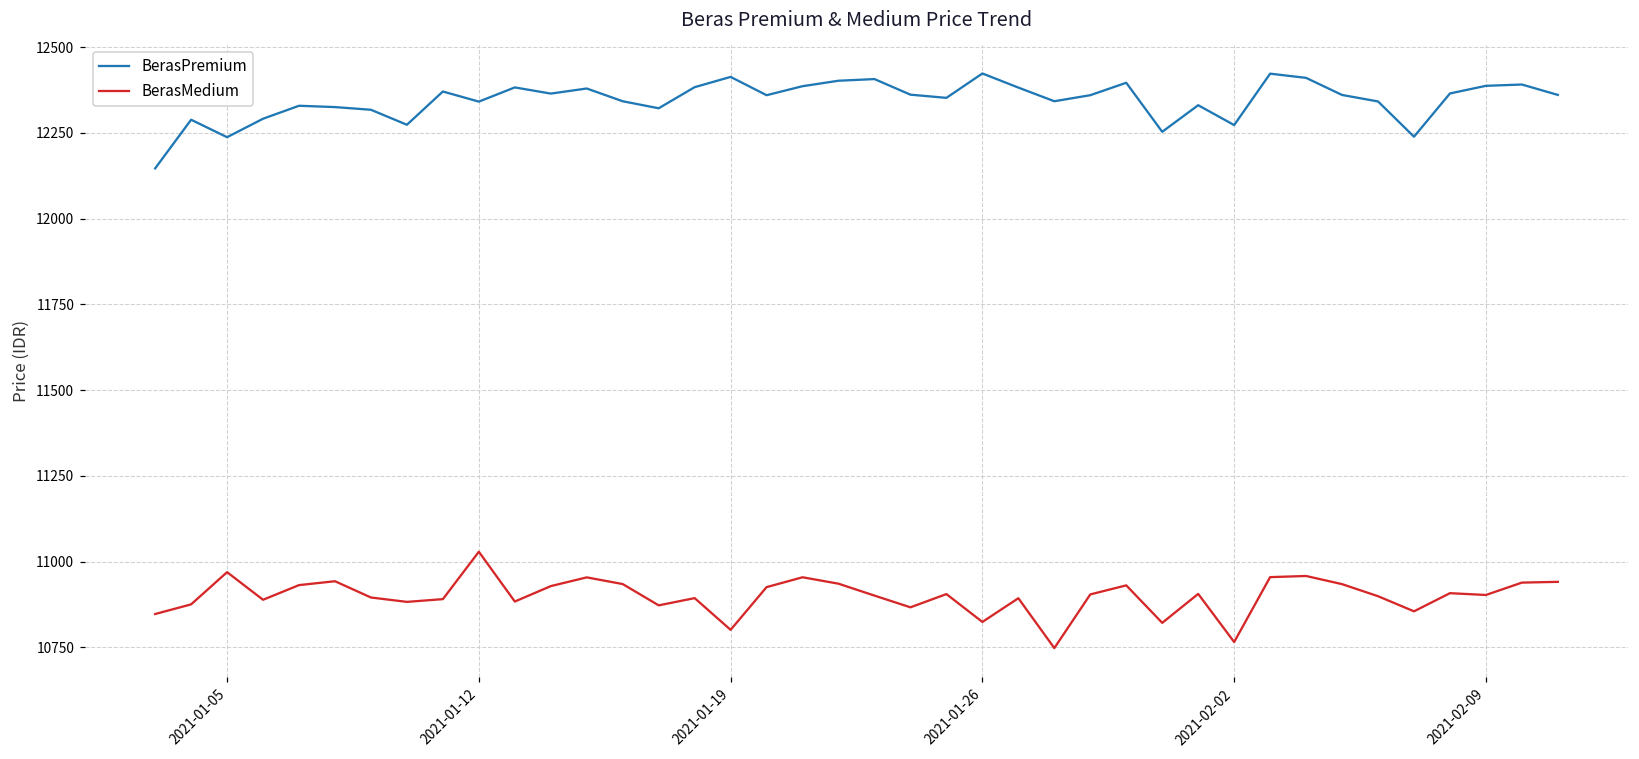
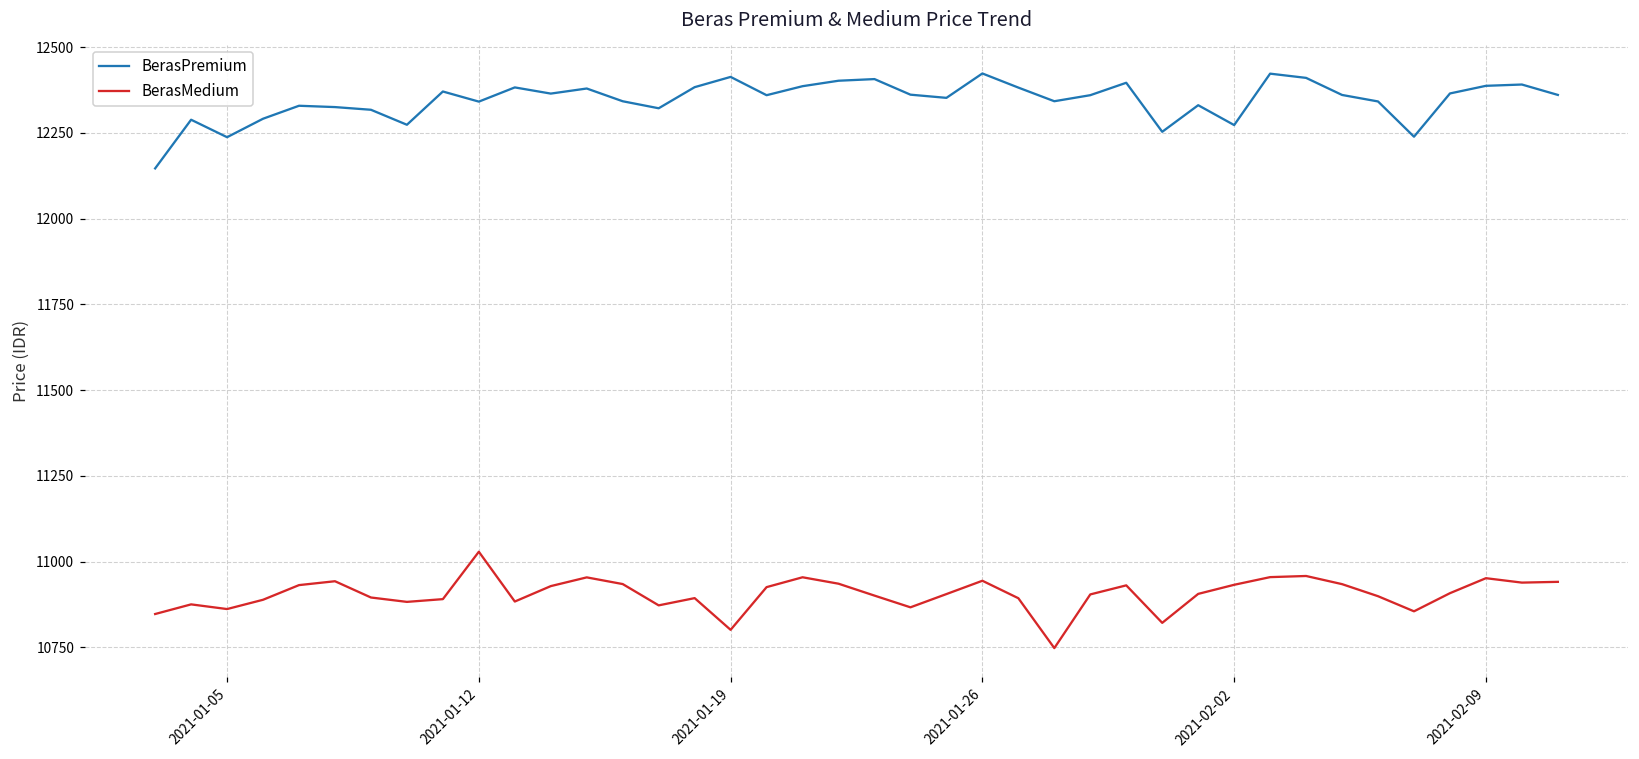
  {
    "BerasPremium": {
      "2021-01-05": 12240,
      "2021-01-12": 12340,
      "2021-01-19": 12410,
      "2021-01-26": 12420,
      "2021-02-02": 12270,
      "2021-02-09": 12390
    },
    "BerasMedium": {
-     "2021-01-05": 10970,
+     "2021-01-05": 10860,
      "2021-01-12": 11030,
      "2021-01-19": 10800,
-     "2021-01-26": 10820,
-     "2021-02-02": 10770,
-     "2021-02-09": 10900
+     "2021-01-26": 10940,
+     "2021-02-02": 10930,
+     "2021-02-09": 10950
    }
  }
